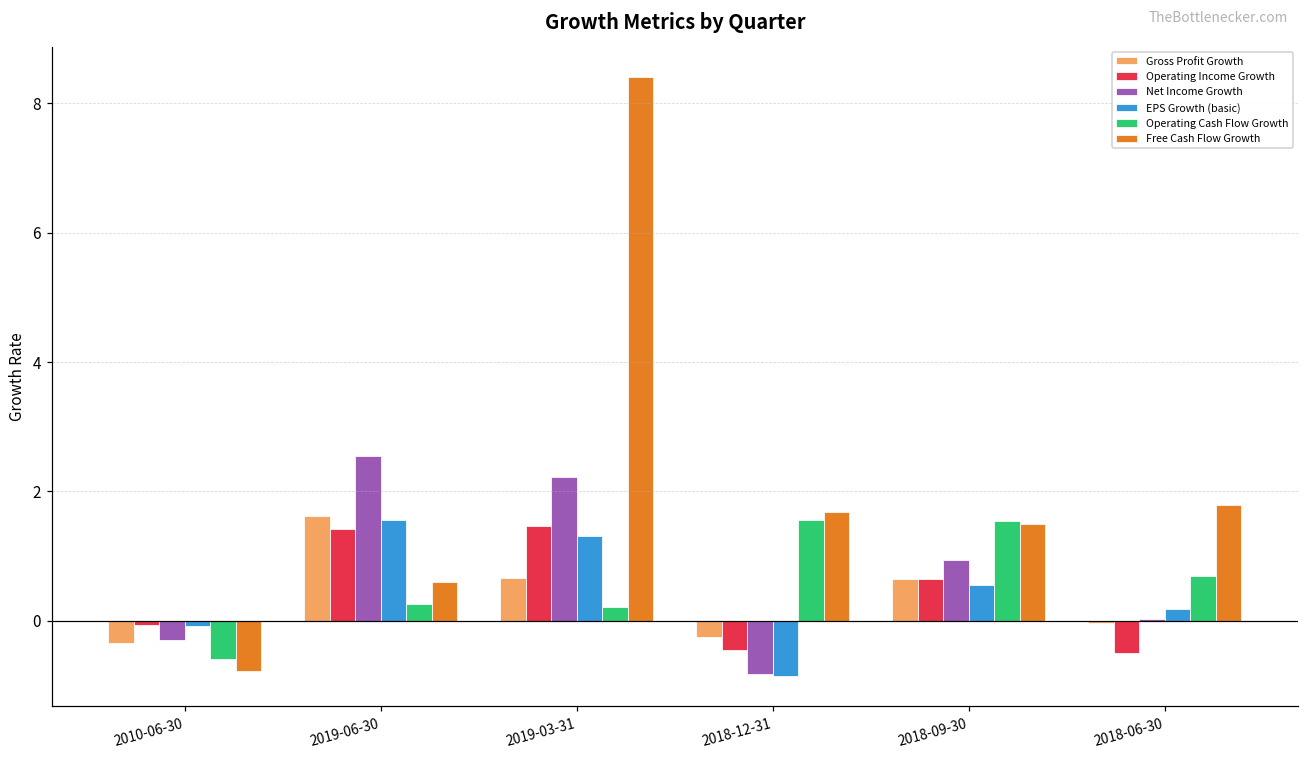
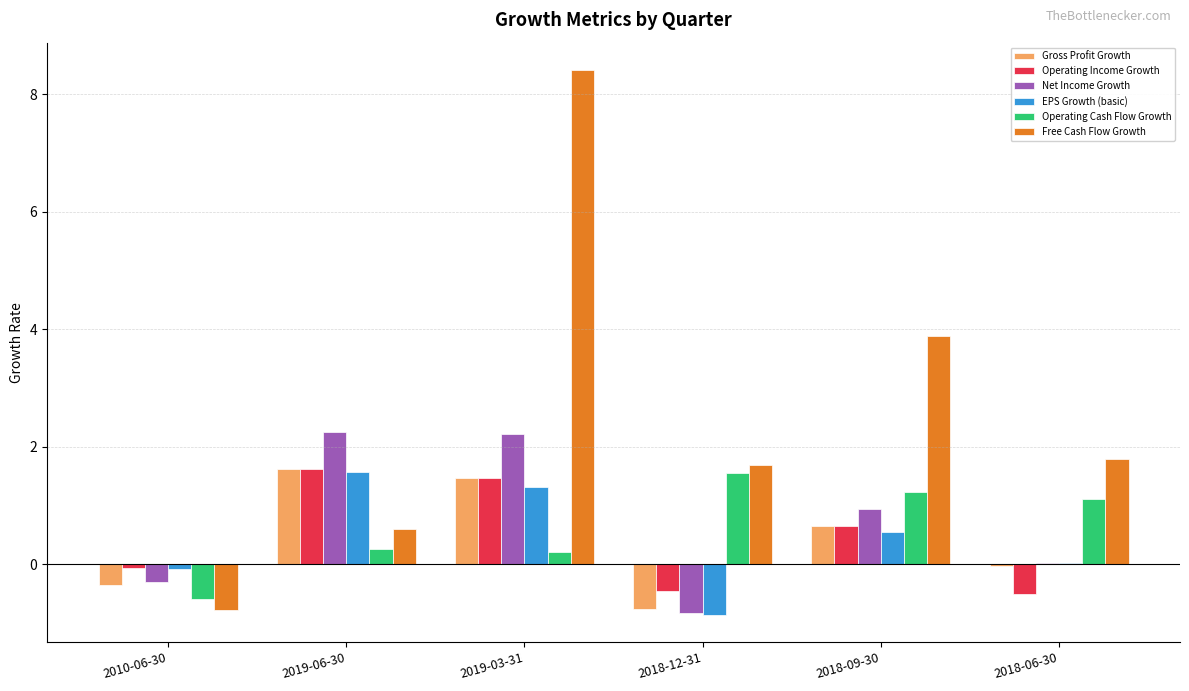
  {
    "Gross Profit Growth": {
      "2010-06-30": -0.3,
      "2019-06-30": 1.6,
-     "2019-03-31": 0.7,
-     "2018-12-31": -0.3,
+     "2019-03-31": 1.5,
+     "2018-12-31": -0.8,
      "2018-09-30": 0.6
    },
    "Operating Income Growth": {
      "2010-06-30": -0.1,
-     "2019-06-30": 1.4,
+     "2019-06-30": 1.6,
      "2019-03-31": 1.5,
      "2018-12-31": -0.4,
      "2018-09-30": 0.6,
      "2018-06-30": -0.5
    },
    "Net Income Growth": {
      "2010-06-30": -0.3,
-     "2019-06-30": 2.5,
+     "2019-06-30": 2.2,
      "2019-03-31": 2.2,
      "2018-12-31": -0.8,
      "2018-09-30": 0.9
    },
    "EPS Growth (basic)": {
      "2010-06-30": -0.1,
      "2019-06-30": 1.6,
      "2019-03-31": 1.3,
      "2018-12-31": -0.9,
      "2018-09-30": 0.5,
-     "2018-06-30": 0.2
+     "2018-06-30": 0.0
    },
    "Operating Cash Flow Growth": {
      "2010-06-30": -0.6,
      "2019-06-30": 0.3,
      "2019-03-31": 0.2,
      "2018-12-31": 1.5,
-     "2018-09-30": 1.5,
-     "2018-06-30": 0.7
+     "2018-09-30": 1.2,
+     "2018-06-30": 1.1
    },
    "Free Cash Flow Growth": {
      "2010-06-30": -0.8,
      "2019-06-30": 0.6,
      "2019-03-31": 8.4,
      "2018-12-31": 1.7,
-     "2018-09-30": 1.5,
+     "2018-09-30": 3.9,
      "2018-06-30": 1.8
    }
  }
